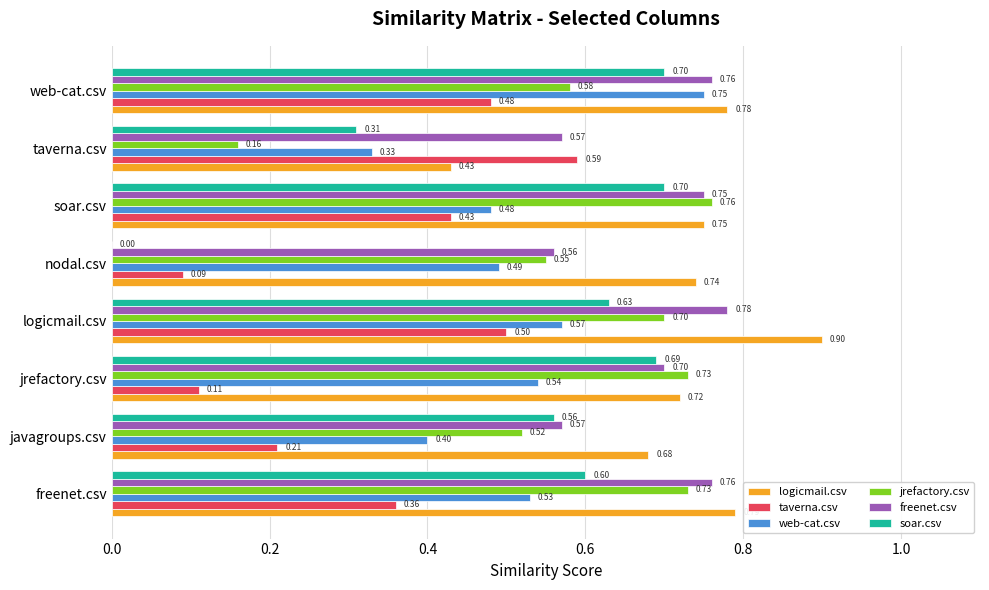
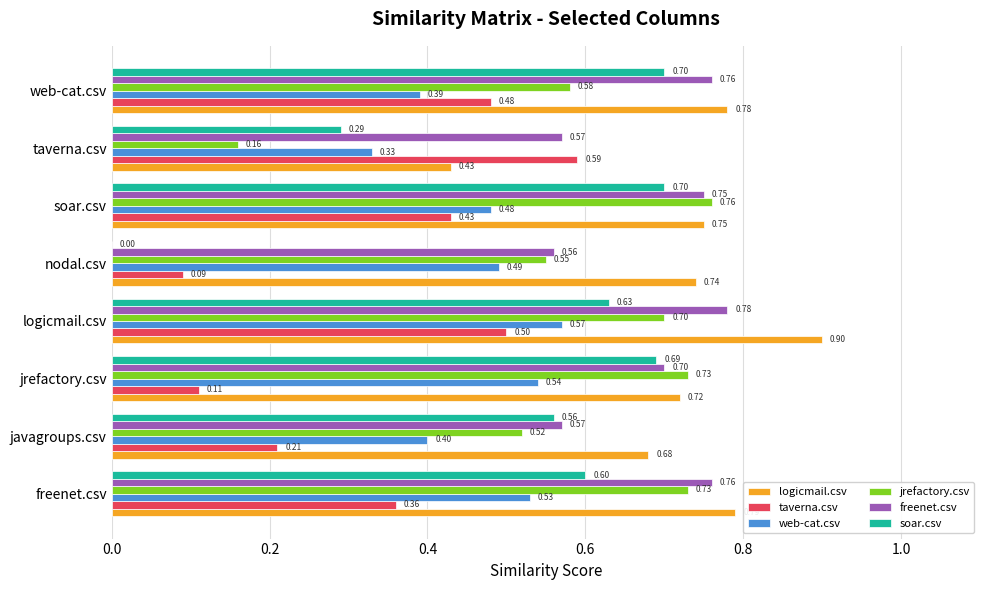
  {
    "logicmail.csv": {
      "web-cat.csv": 0.78,
      "taverna.csv": 0.43,
      "soar.csv": 0.75,
      "nodal.csv": 0.74,
      "logicmail.csv": 0.90,
      "jrefactory.csv": 0.72,
      "javagroups.csv": 0.68
    },
    "taverna.csv": {
      "web-cat.csv": 0.48,
      "taverna.csv": 0.59,
      "soar.csv": 0.43,
      "nodal.csv": 0.09,
      "logicmail.csv": 0.50,
      "jrefactory.csv": 0.11,
      "javagroups.csv": 0.21,
      "freenet.csv": 0.36
    },
    "web-cat.csv": {
-     "web-cat.csv": 0.75,
+     "web-cat.csv": 0.39,
      "taverna.csv": 0.33,
      "soar.csv": 0.48,
      "nodal.csv": 0.49,
      "logicmail.csv": 0.57,
      "jrefactory.csv": 0.54,
      "javagroups.csv": 0.40,
      "freenet.csv": 0.53
    },
    "jrefactory.csv": {
      "web-cat.csv": 0.58,
      "taverna.csv": 0.16,
      "soar.csv": 0.76,
      "nodal.csv": 0.55,
      "logicmail.csv": 0.70,
      "jrefactory.csv": 0.73,
      "javagroups.csv": 0.52,
      "freenet.csv": 0.73
    },
    "freenet.csv": {
      "web-cat.csv": 0.76,
      "taverna.csv": 0.57,
      "soar.csv": 0.75,
      "nodal.csv": 0.56,
      "logicmail.csv": 0.78,
      "jrefactory.csv": 0.70,
      "javagroups.csv": 0.57,
      "freenet.csv": 0.76
    },
    "soar.csv": {
      "web-cat.csv": 0.70,
-     "taverna.csv": 0.31,
+     "taverna.csv": 0.29,
      "soar.csv": 0.70,
      "nodal.csv": 0.00,
      "logicmail.csv": 0.63,
      "jrefactory.csv": 0.69,
      "javagroups.csv": 0.56,
      "freenet.csv": 0.60
    }
  }
